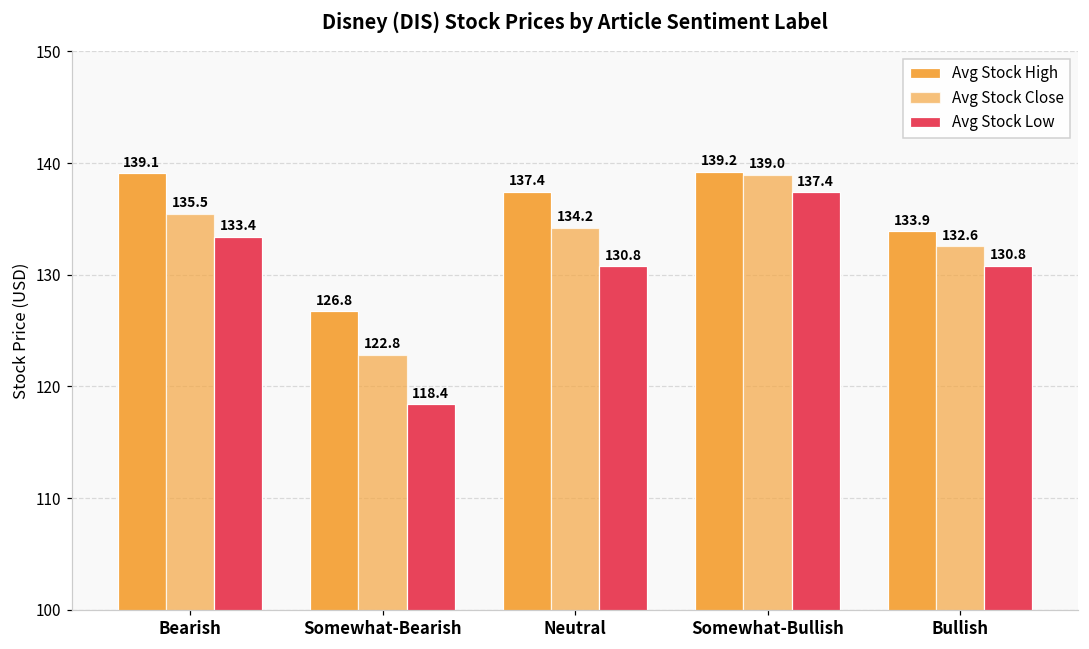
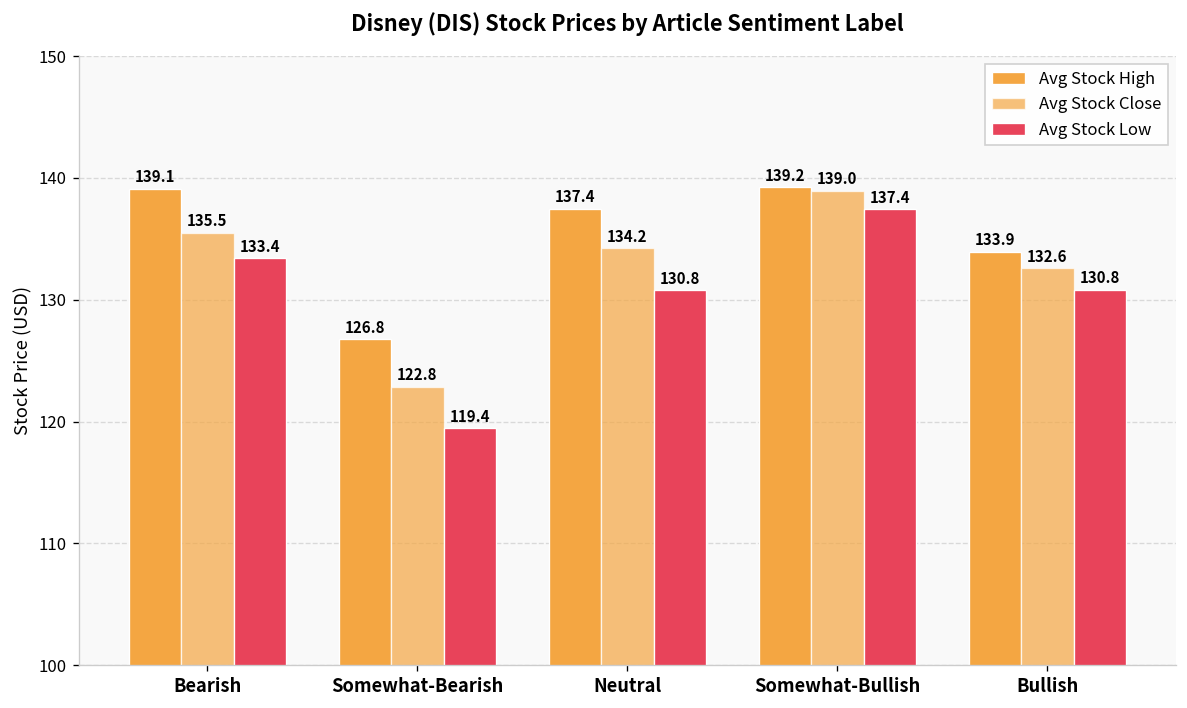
  {
    "Avg Stock Low": {
      "Bearish": 133.4,
-     "Somewhat-Bearish": 118.4,
+     "Somewhat-Bearish": 119.4,
      "Neutral": 130.8,
      "Somewhat-Bullish": 137.4,
      "Bullish": 130.8
    }
  }
